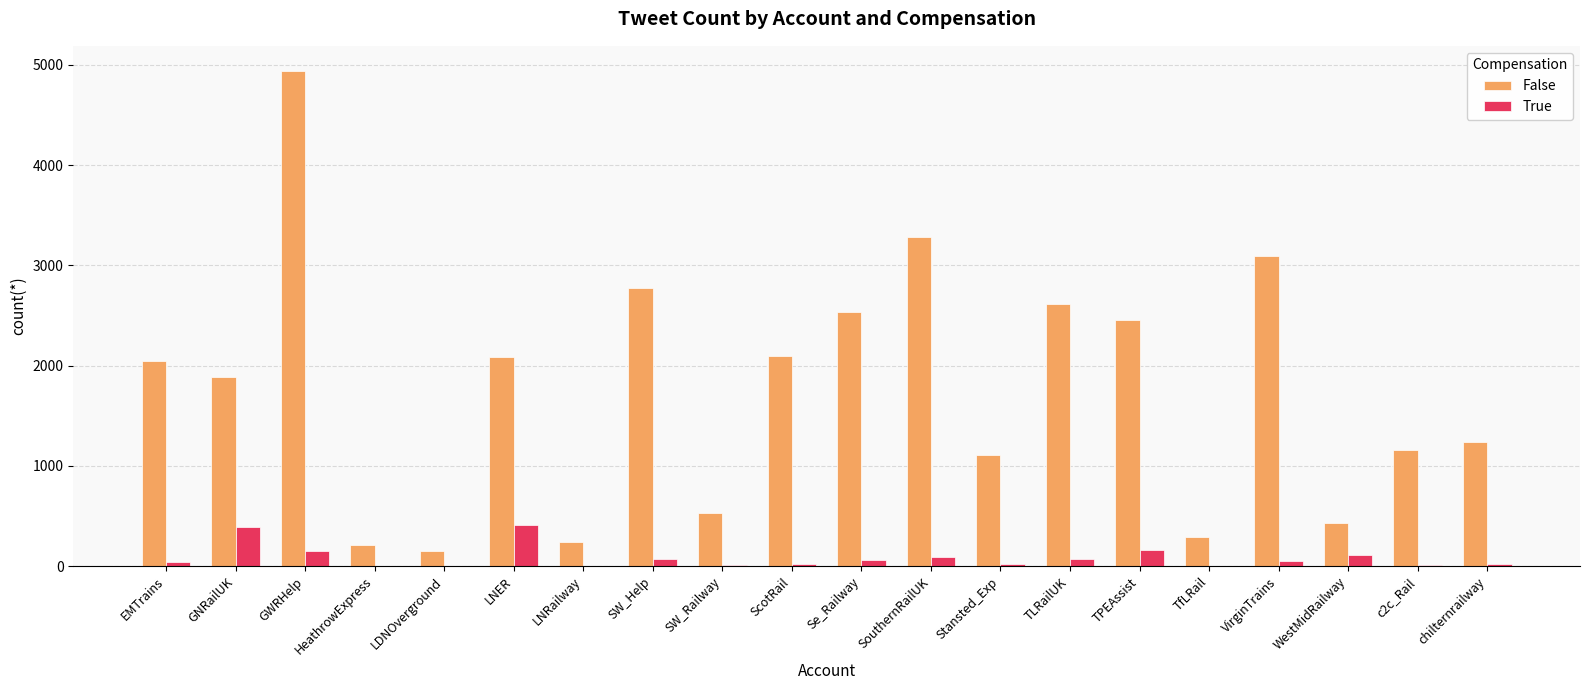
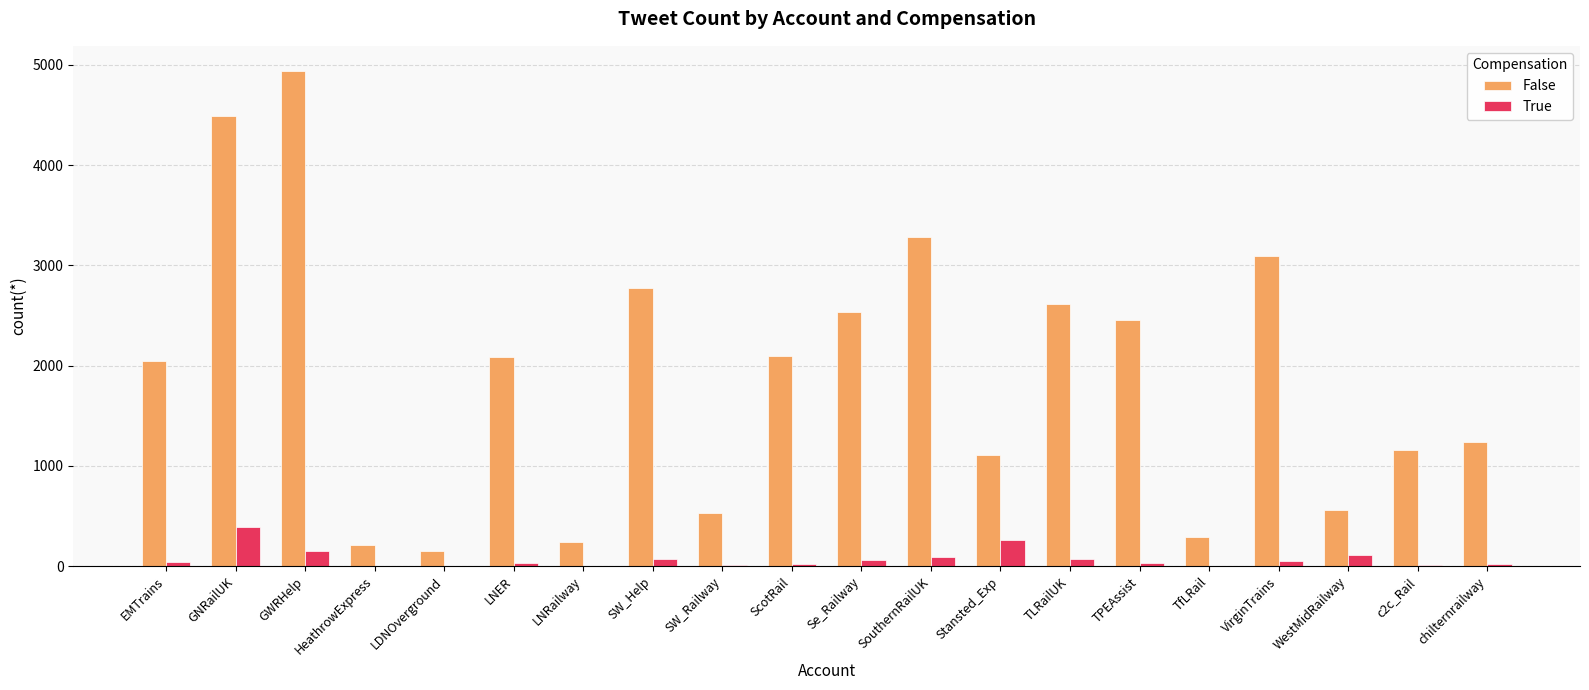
  {
    "False": {
      "EMTrains": 2040,
-     "GNRailUK": 1880,
+     "GNRailUK": 4490,
      "GWRHelp": 4940,
      "HeathrowExpress": 210,
      "LDNOverground": 150,
      "LNER": 2090,
      "LNRailway": 240,
      "SW_Help": 2770,
      "SW_Railway": 530,
      "ScotRail": 2100,
      "Se_Railway": 2530,
      "SouthernRailUK": 3290,
      "Stansted_Exp": 1100,
      "TLRailUK": 2610,
      "TPEAssist": 2460,
      "TfLRail": 290,
      "VirginTrains": 3090,
-     "WestMidRailway": 430,
+     "WestMidRailway": 560,
      "c2c_Rail": 1160,
      "chilternrailway": 1230
    },
    "True": {
      "EMTrains": 40,
      "GNRailUK": 390,
      "GWRHelp": 150,
      "HeathrowExpress": 0,
      "LDNOverground": 0,
-     "LNER": 410,
+     "LNER": 30,
      "SW_Help": 70,
      "Se_Railway": 60,
      "SouthernRailUK": 90,
-     "Stansted_Exp": 30,
+     "Stansted_Exp": 260,
      "TLRailUK": 70,
-     "TPEAssist": 160,
+     "TPEAssist": 30,
      "TfLRail": 0,
      "VirginTrains": 50,
      "WestMidRailway": 110
    }
  }
